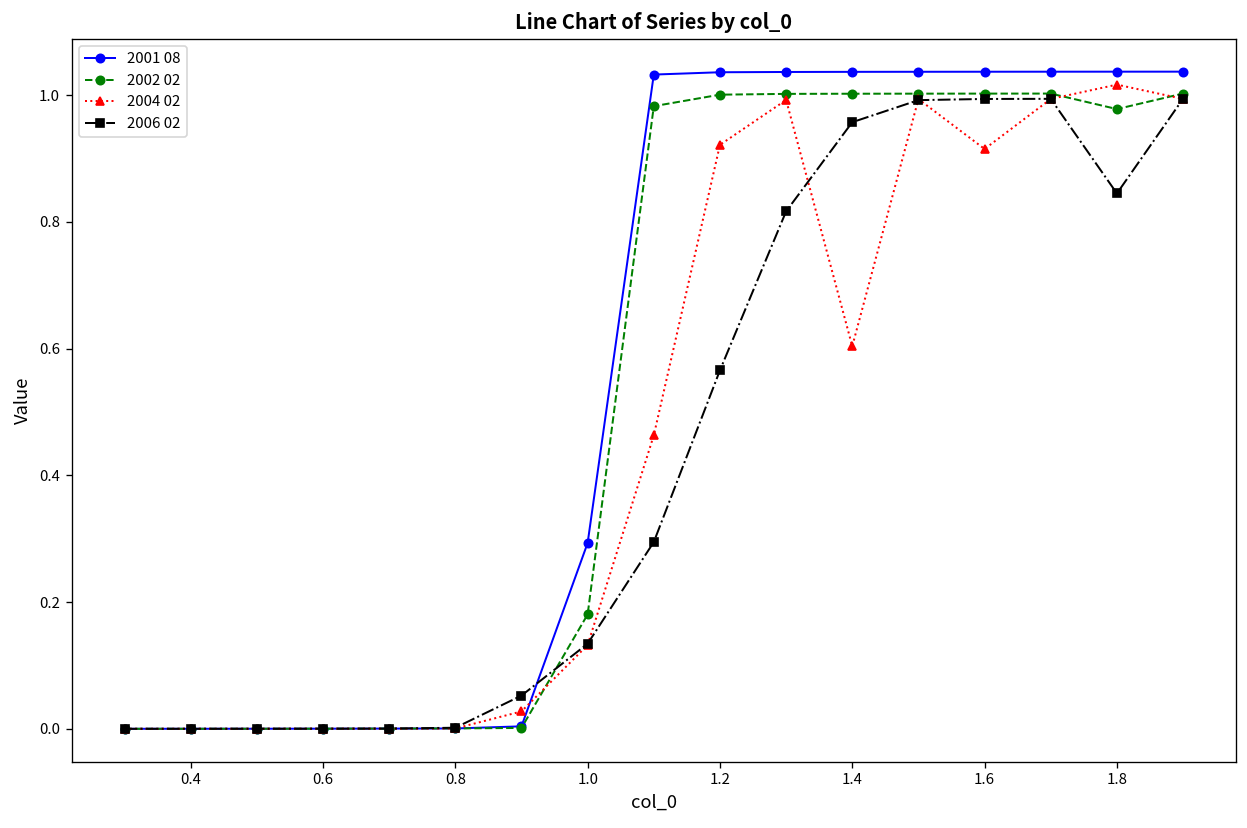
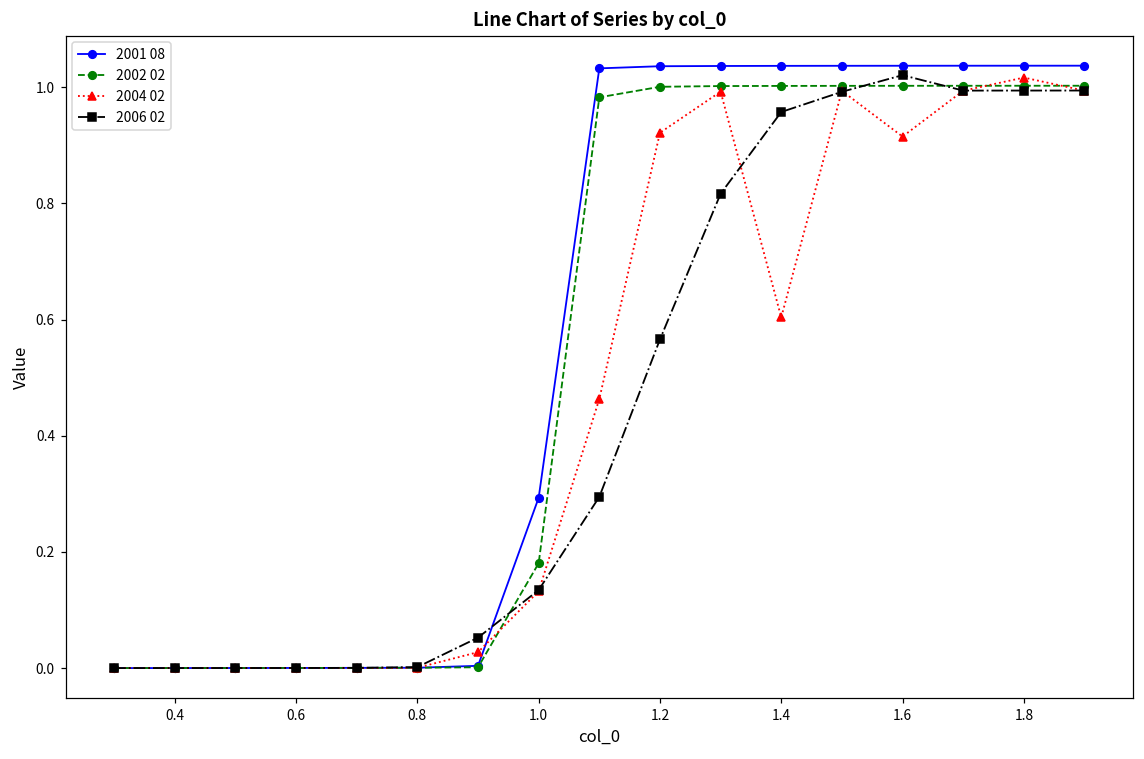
  {
    "2001 08": {
      "1.0": 0.29,
      "1.2": 1.04,
      "1.4": 1.04,
      "1.6": 1.04,
      "1.8": 1.04
    },
    "2002 02": {
      "1.0": 0.18,
      "1.2": 1.00,
      "1.4": 1.00,
      "1.6": 1.00,
-     "1.8": 0.98
+     "1.8": 1.00
    },
    "2004 02": {
      "1.2": 0.92,
      "1.4": 0.60,
      "1.6": 0.92,
      "1.8": 1.02
    },
    "2006 02": {
      "1.2": 0.57,
      "1.4": 0.96,
-     "1.6": 0.99,
-     "1.8": 0.84
+     "1.6": 1.02,
+     "1.8": 0.99
    }
  }
